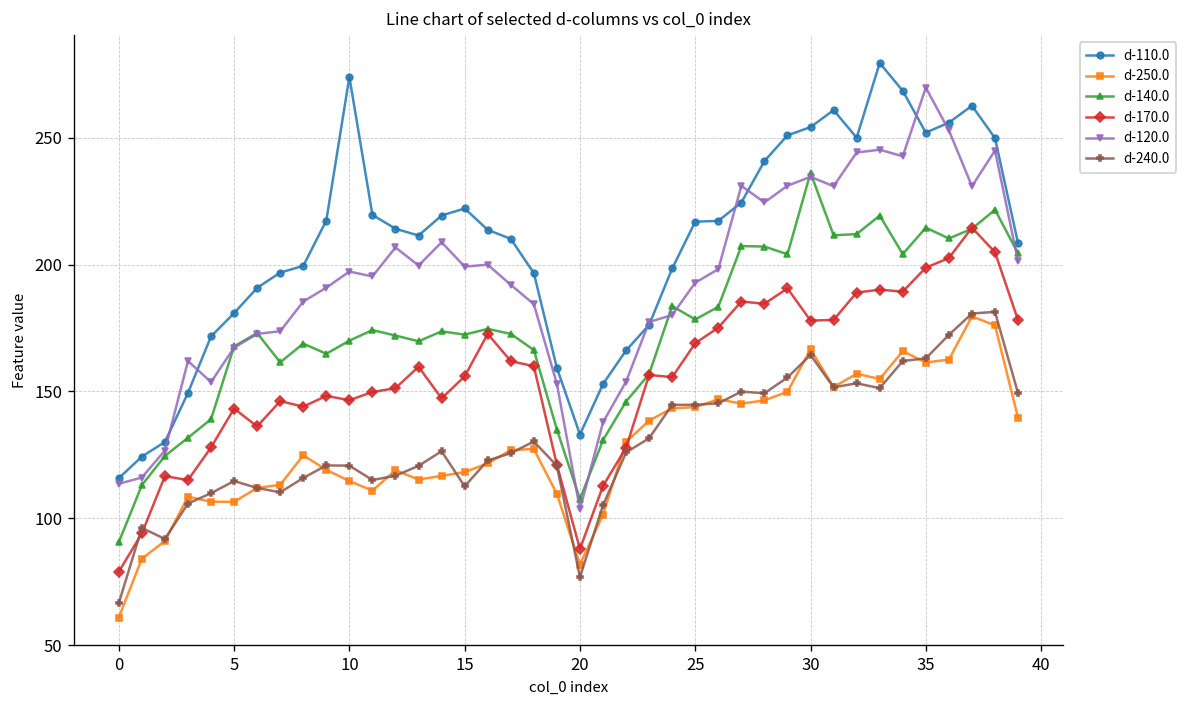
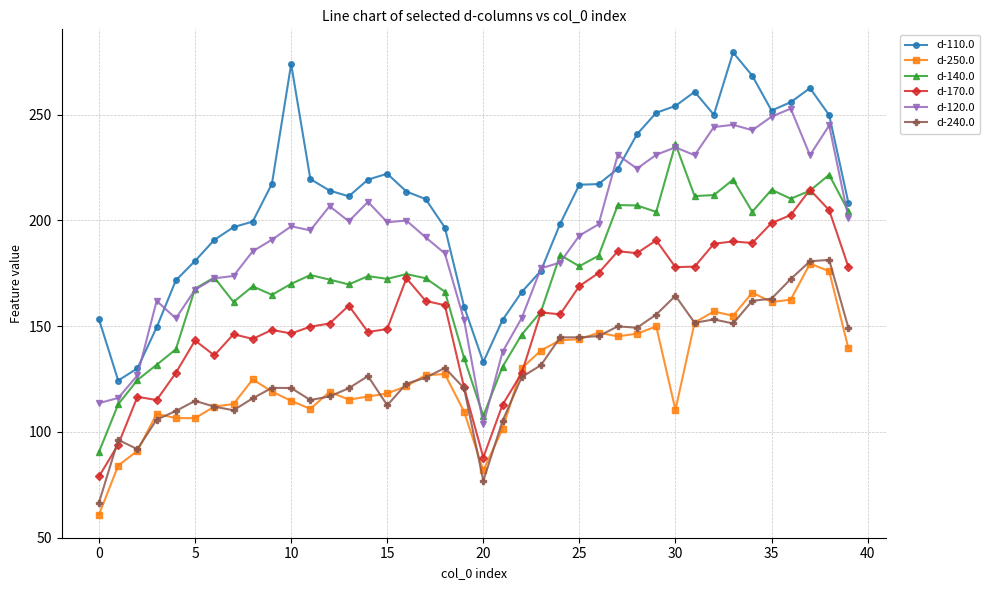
  {
    "d-110.0": {
-     "0": 116,
+     "0": 153,
      "5": 181,
      "10": 274,
      "15": 222,
      "20": 133,
      "25": 217,
      "30": 254,
      "35": 252
    },
    "d-250.0": {
      "0": 61,
      "5": 106,
      "10": 115,
      "15": 118,
      "20": 82,
-     "30": 167,
+     "30": 110,
      "35": 161
    },
    "d-140.0": {
      "0": 91,
      "10": 170,
      "15": 172,
      "20": 108,
      "25": 178,
      "30": 236,
      "35": 215
    },
    "d-170.0": {
      "0": 79,
      "5": 143,
      "10": 147,
-     "15": 156,
+     "15": 149,
      "20": 88,
      "25": 169,
      "30": 178,
      "35": 199
    },
    "d-120.0": {
      "0": 114,
      "10": 197,
      "15": 199,
      "20": 104,
      "25": 193,
      "30": 235,
-     "35": 270
+     "35": 249
    },
    "d-240.0": {
      "0": 67,
      "5": 115,
      "10": 121,
      "15": 113,
      "20": 77,
      "30": 164,
      "35": 163
    }
  }
